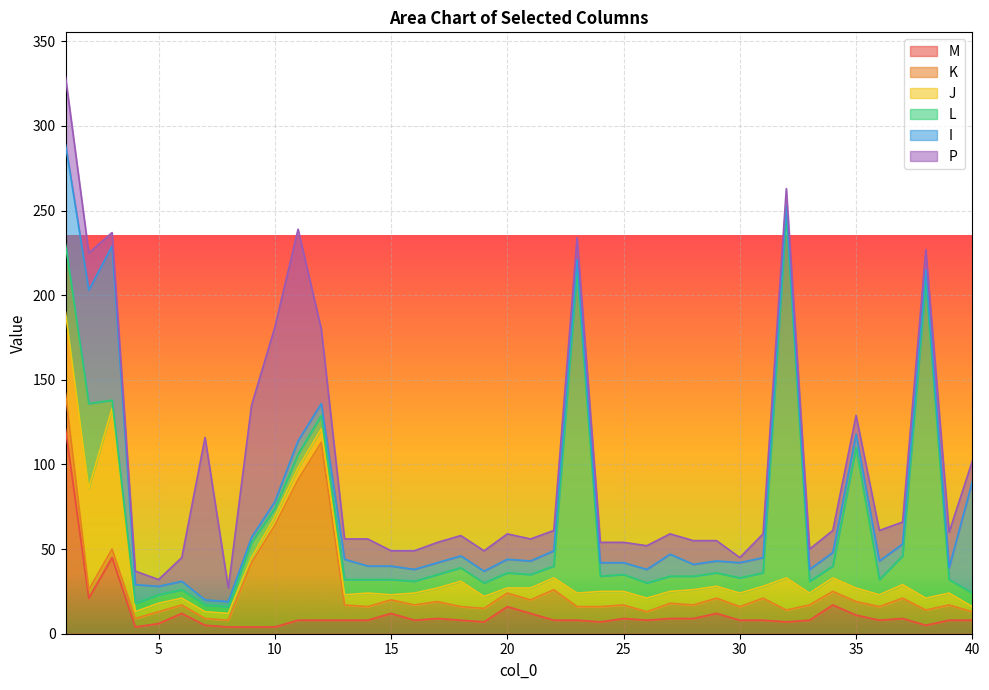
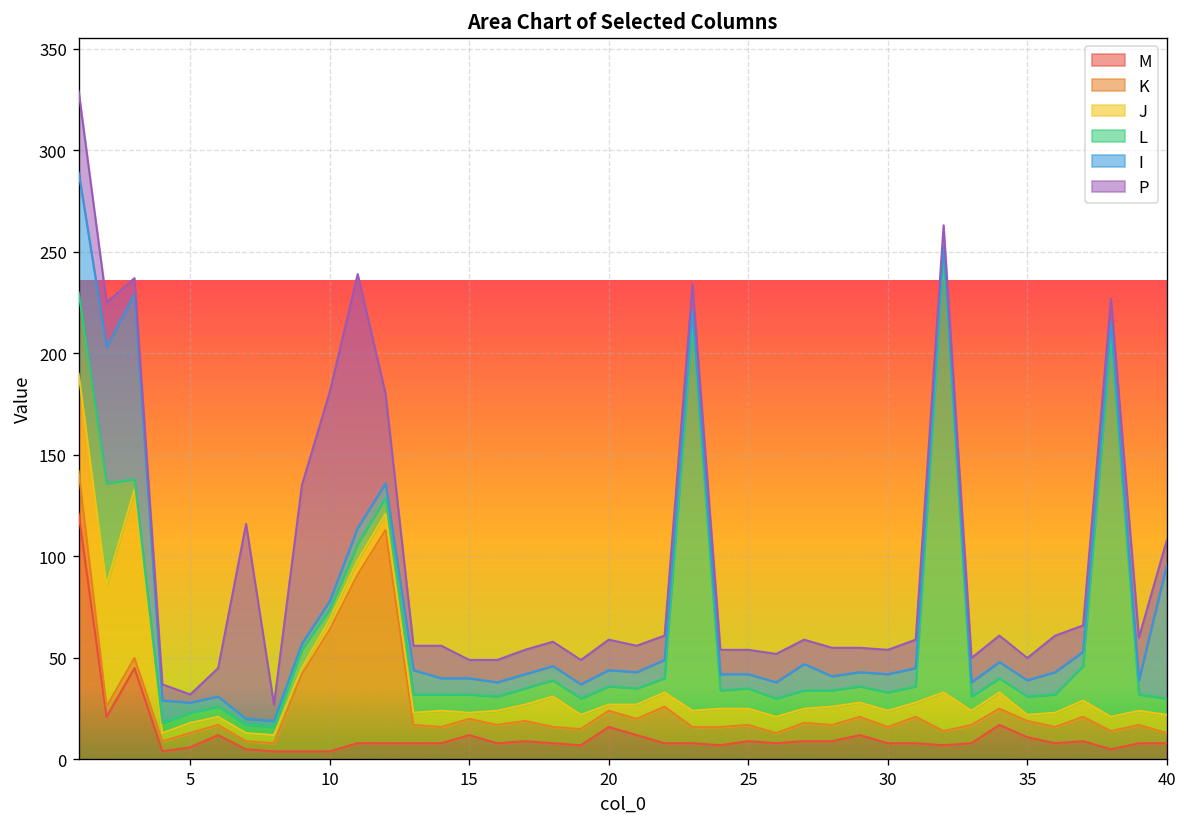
  {
    "J": {
      "5": 5,
      "10": 5,
      "15": 3,
      "20": 3,
      "25": 8,
      "30": 8,
-     "35": 8,
-     "40": 3
+     "35": 3,
+     "40": 9
    },
    "L": {
      "5": 5,
      "10": 5,
      "15": 9,
      "20": 9,
      "25": 10,
      "30": 9,
-     "35": 83,
+     "35": 9,
      "40": 8
    },
    "I": {
      "5": 5,
      "10": 4,
      "15": 8,
      "20": 8,
      "25": 7,
      "30": 9,
      "35": 8,
      "40": 66
    },
    "P": {
      "5": 4,
      "10": 103,
      "15": 9,
      "20": 15,
      "25": 12,
-     "30": 3,
+     "30": 12,
      "35": 11,
      "40": 12
    }
  }
